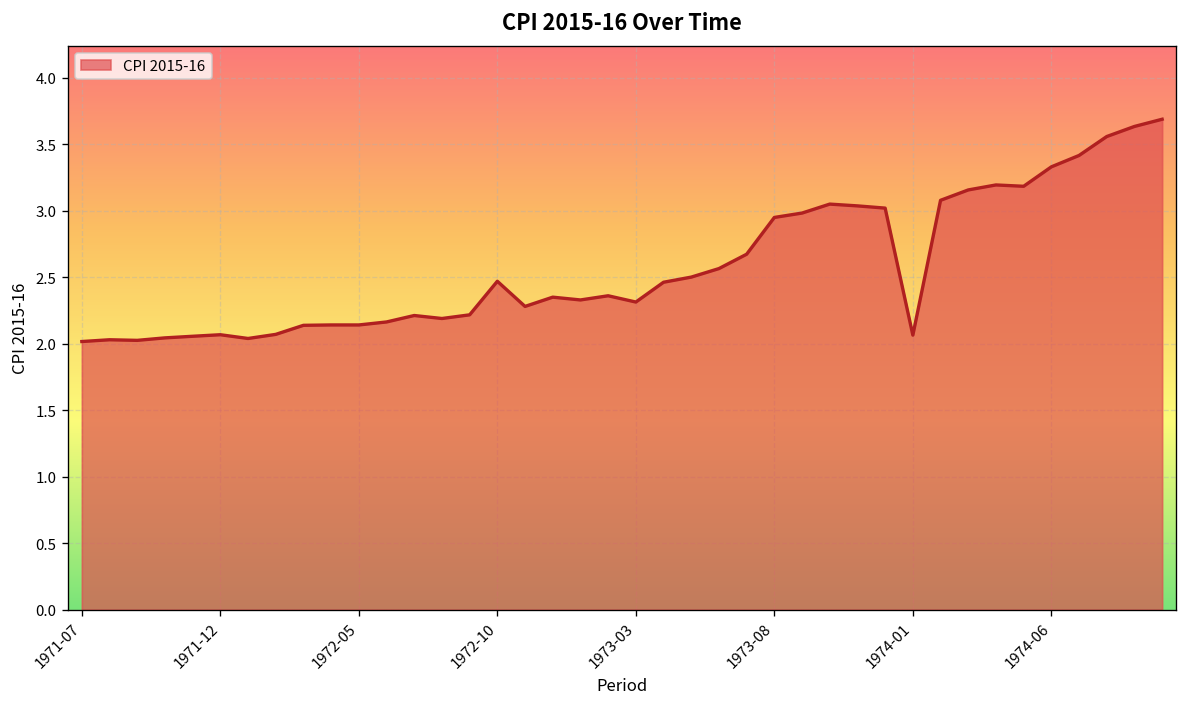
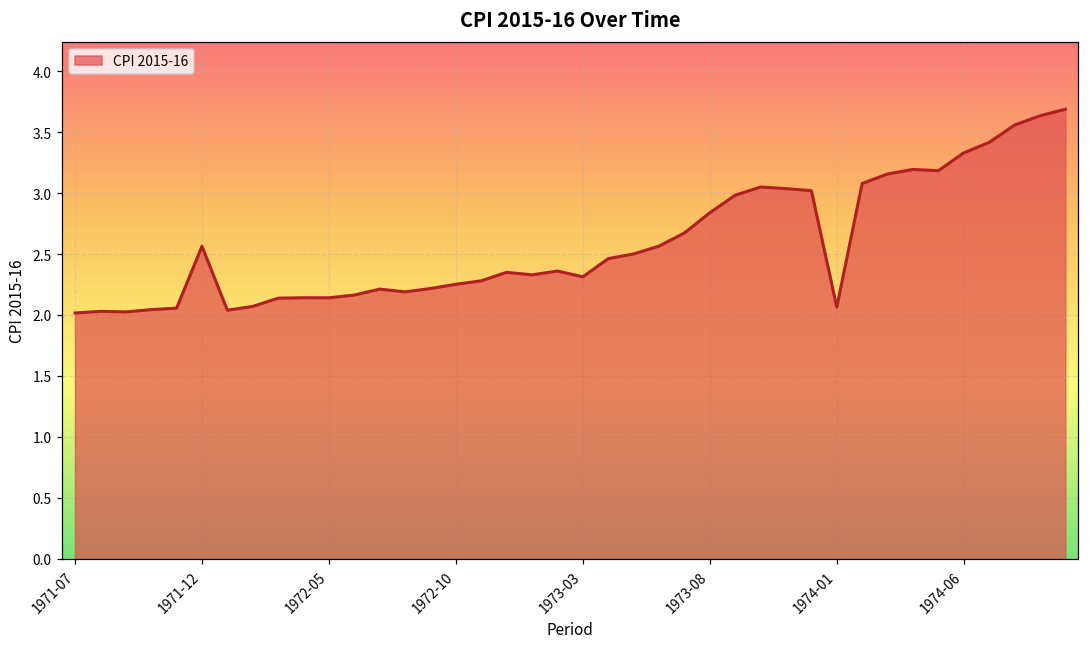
  {
    "1971-07": 2.02,
-   "1971-12": 2.07,
+   "1971-12": 2.56,
    "1972-05": 2.14,
-   "1972-10": 2.47,
+   "1972-10": 2.25,
    "1973-03": 2.31,
-   "1973-08": 2.95,
+   "1973-08": 2.84,
    "1974-01": 2.06,
    "1974-06": 3.33
  }
